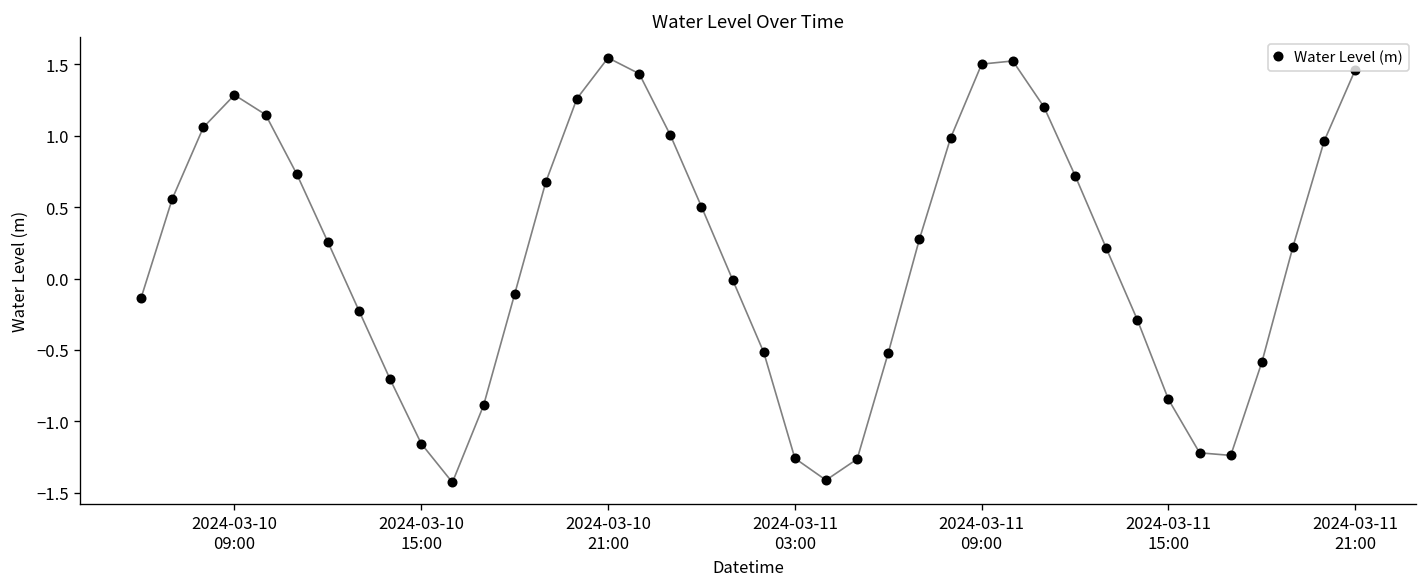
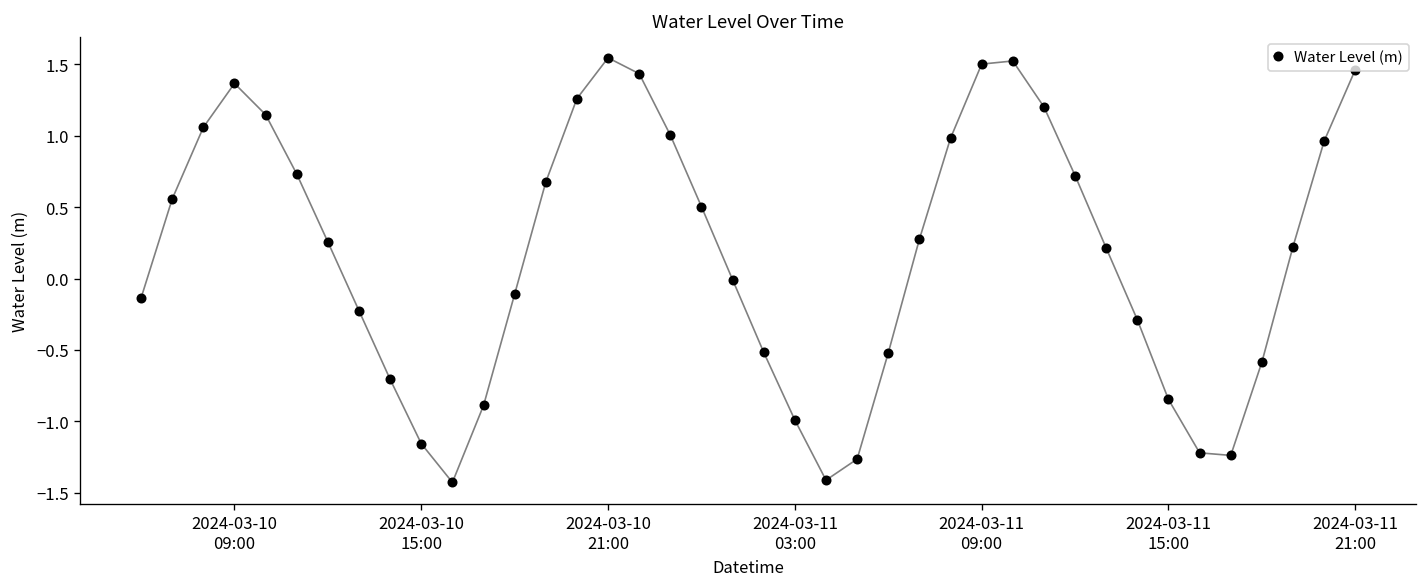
  {
-   "2024-03-10 09:00": 1.29,
+   "2024-03-10 09:00": 1.37,
    "2024-03-10 15:00": -1.16,
    "2024-03-10 21:00": 1.55,
-   "2024-03-11 03:00": -1.26,
+   "2024-03-11 03:00": -0.99,
    "2024-03-11 09:00": 1.50,
    "2024-03-11 15:00": -0.85
  }
